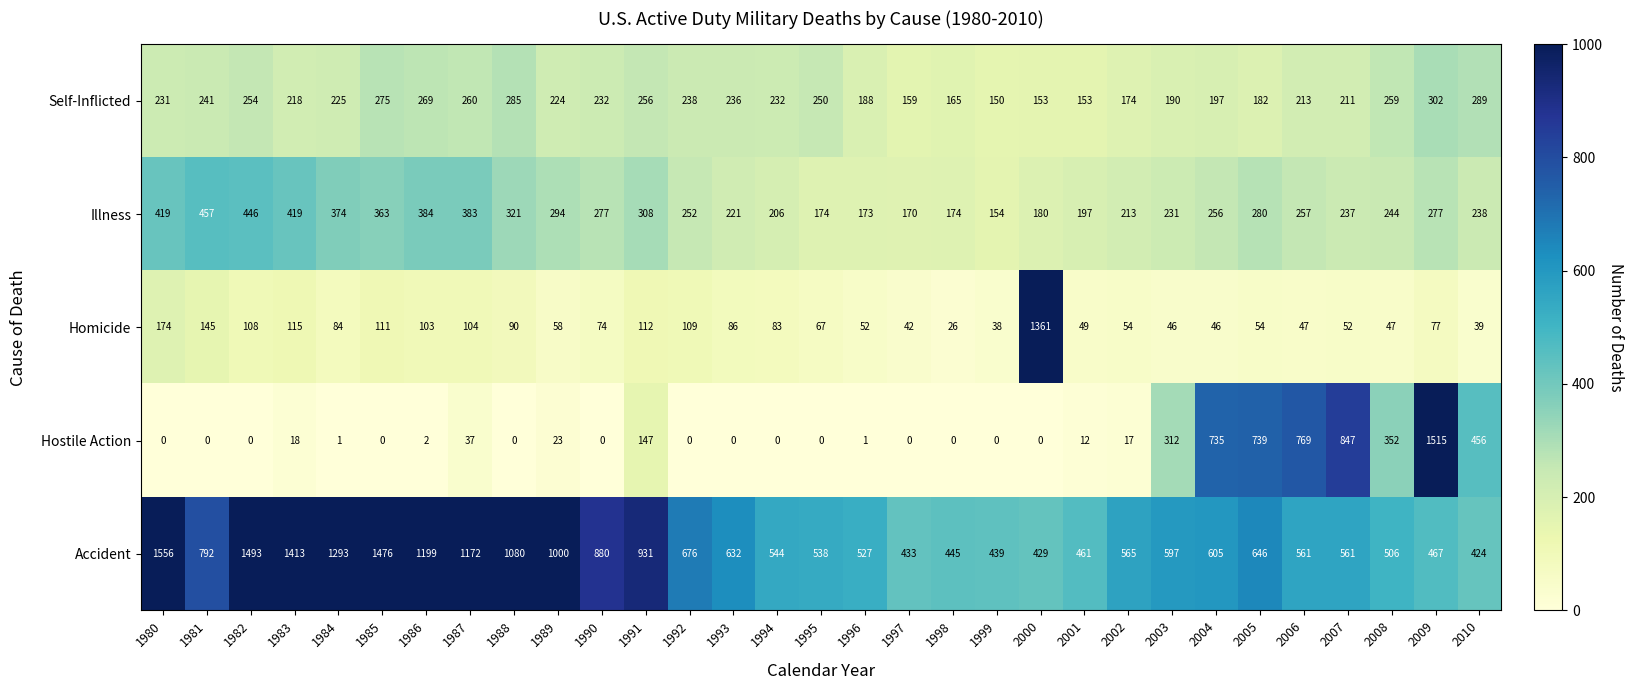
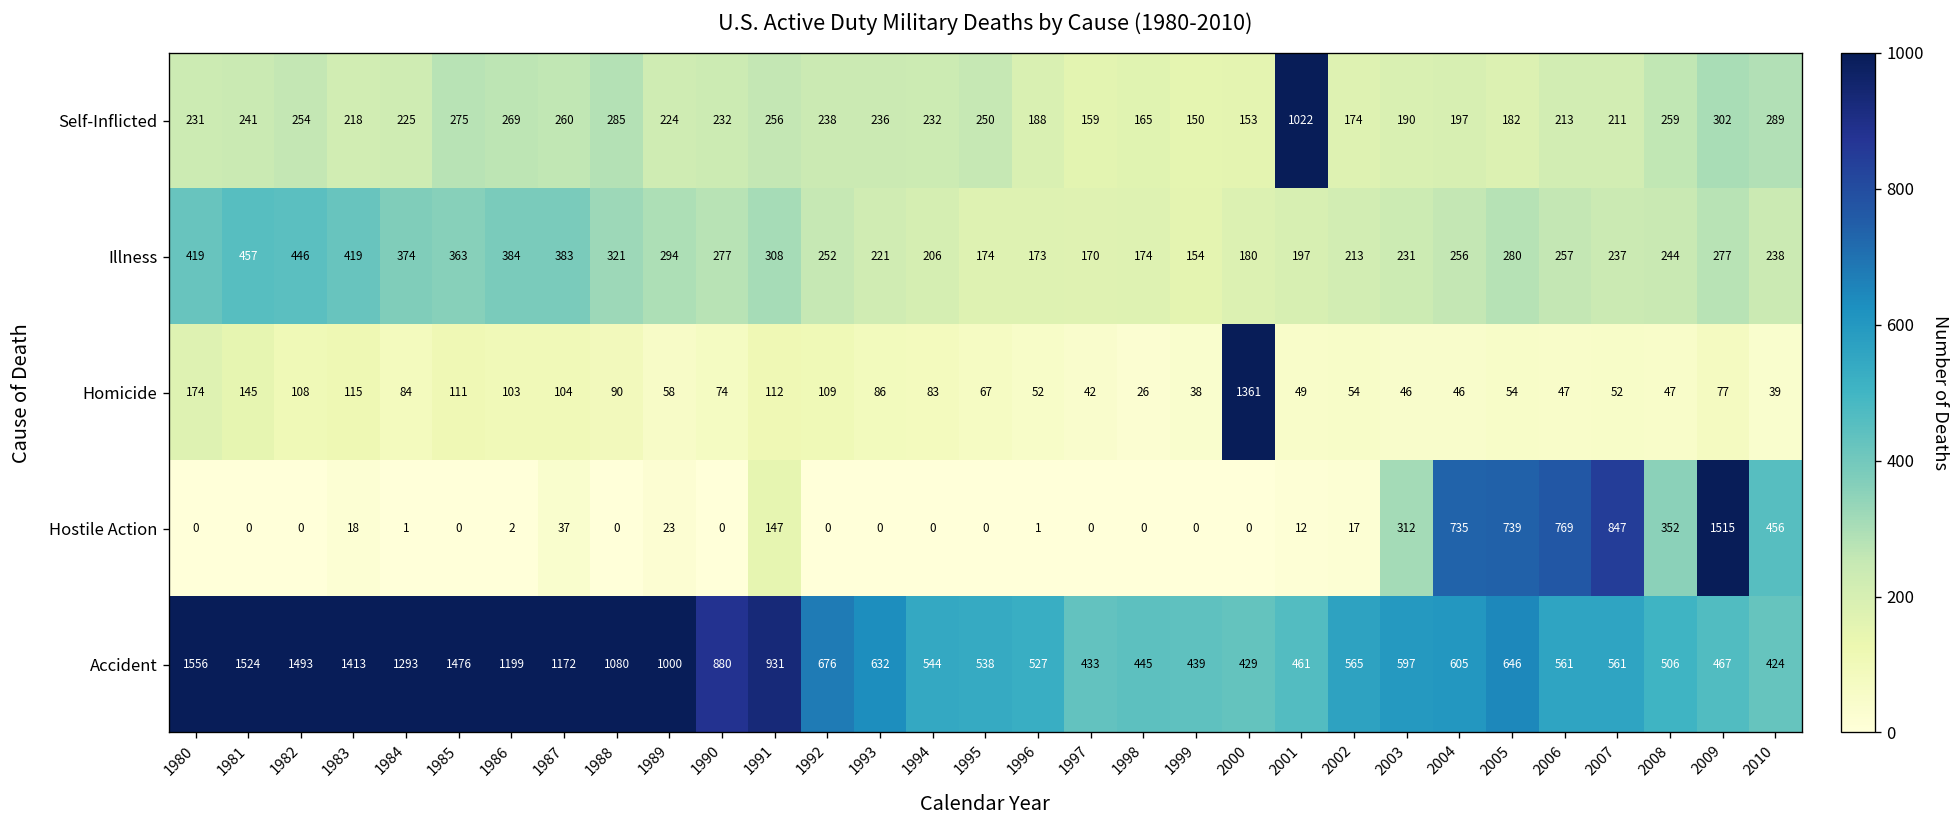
  {
    "Self-Inflicted": {
      "1980": 231,
      "1981": 241,
      "1982": 254,
      "1983": 218,
      "1984": 225,
      "1985": 275,
      "1986": 269,
      "1987": 260,
      "1988": 285,
      "1989": 224,
      "1990": 232,
      "1991": 256,
      "1992": 238,
      "1993": 236,
      "1994": 232,
      "1995": 250,
      "1996": 188,
      "1997": 159,
      "1998": 165,
      "1999": 150,
      "2000": 153,
-     "2001": 153,
+     "2001": 1022,
      "2002": 174,
      "2003": 190,
      "2004": 197,
      "2005": 182,
      "2006": 213,
      "2007": 211,
      "2008": 259,
      "2009": 302,
      "2010": 289
    },
    "Illness": {
      "1980": 419,
      "1981": 457,
      "1982": 446,
      "1983": 419,
      "1984": 374,
      "1985": 363,
      "1986": 384,
      "1987": 383,
      "1988": 321,
      "1989": 294,
      "1990": 277,
      "1991": 308,
      "1992": 252,
      "1993": 221,
      "1994": 206,
      "1995": 174,
      "1996": 173,
      "1997": 170,
      "1998": 174,
      "1999": 154,
      "2000": 180,
      "2001": 197,
      "2002": 213,
      "2003": 231,
      "2004": 256,
      "2005": 280,
      "2006": 257,
      "2007": 237,
      "2008": 244,
      "2009": 277,
      "2010": 238
    },
    "Homicide": {
      "1980": 174,
      "1981": 145,
      "1982": 108,
      "1983": 115,
      "1984": 84,
      "1985": 111,
      "1986": 103,
      "1987": 104,
      "1988": 90,
      "1989": 58,
      "1990": 74,
      "1991": 112,
      "1992": 109,
      "1993": 86,
      "1994": 83,
      "1995": 67,
      "1996": 52,
      "1997": 42,
      "1998": 26,
      "1999": 38,
      "2000": 1361,
      "2001": 49,
      "2002": 54,
      "2003": 46,
      "2004": 46,
      "2005": 54,
      "2006": 47,
      "2007": 52,
      "2008": 47,
      "2009": 77,
      "2010": 39
    },
    "Hostile Action": {
      "1980": 0,
      "1981": 0,
      "1982": 0,
      "1983": 18,
      "1984": 1,
      "1985": 0,
      "1986": 2,
      "1987": 37,
      "1988": 0,
      "1989": 23,
      "1990": 0,
      "1991": 147,
      "1992": 0,
      "1993": 0,
      "1994": 0,
      "1995": 0,
      "1996": 1,
      "1997": 0,
      "1998": 0,
      "1999": 0,
      "2000": 0,
      "2001": 12,
      "2002": 17,
      "2003": 312,
      "2004": 735,
      "2005": 739,
      "2006": 769,
      "2007": 847,
      "2008": 352,
      "2009": 1515,
      "2010": 456
    },
    "Accident": {
      "1980": 1556,
-     "1981": 792,
+     "1981": 1524,
      "1982": 1493,
      "1983": 1413,
      "1984": 1293,
      "1985": 1476,
      "1986": 1199,
      "1987": 1172,
      "1988": 1080,
      "1989": 1000,
      "1990": 880,
      "1991": 931,
      "1992": 676,
      "1993": 632,
      "1994": 544,
      "1995": 538,
      "1996": 527,
      "1997": 433,
      "1998": 445,
      "1999": 439,
      "2000": 429,
      "2001": 461,
      "2002": 565,
      "2003": 597,
      "2004": 605,
      "2005": 646,
      "2006": 561,
      "2007": 561,
      "2008": 506,
      "2009": 467,
      "2010": 424
    }
  }
